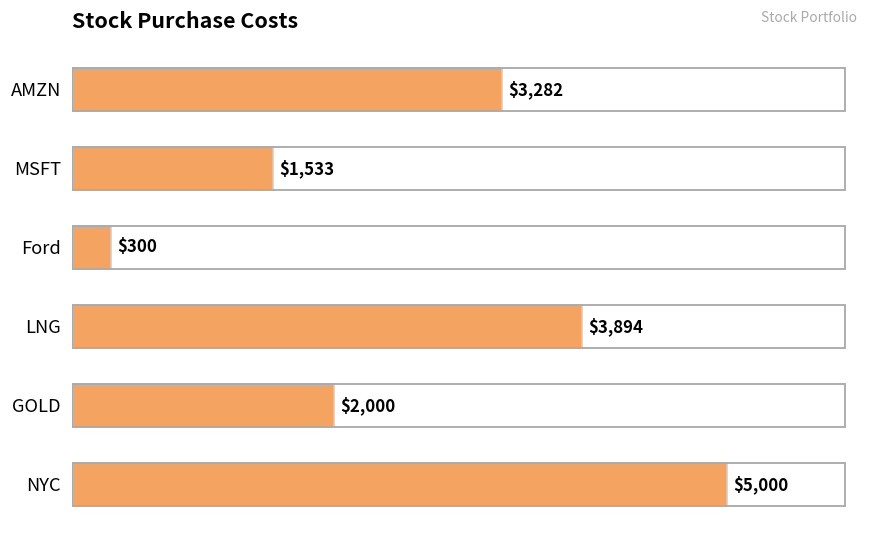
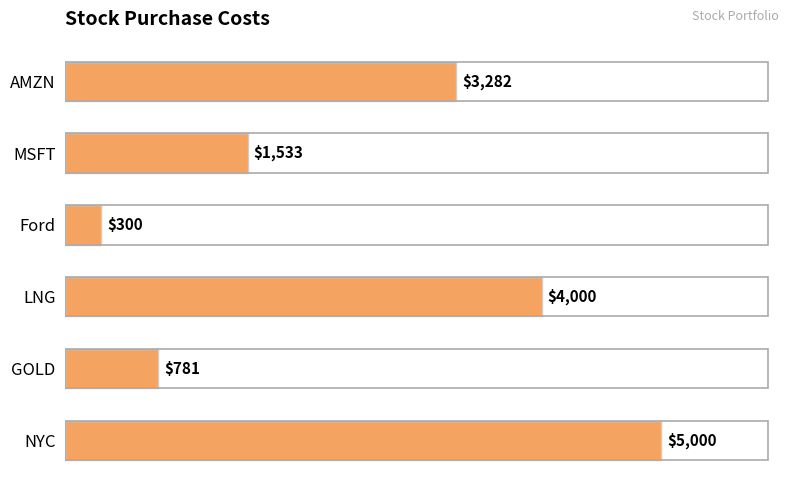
  {
    "AMZN": "$3,282",
    "MSFT": "$1,533",
    "Ford": "$300",
-   "LNG": "$3,894",
-   "GOLD": "$2,000",
+   "LNG": "$4,000",
+   "GOLD": "$781",
    "NYC": "$5,000"
  }
